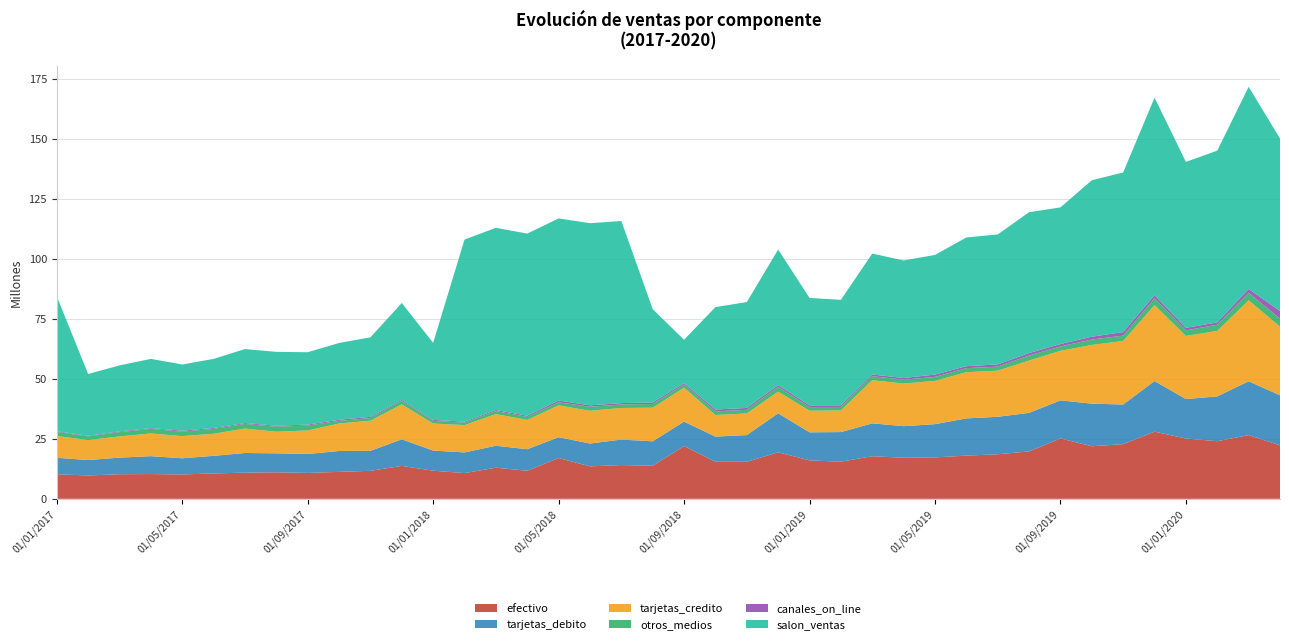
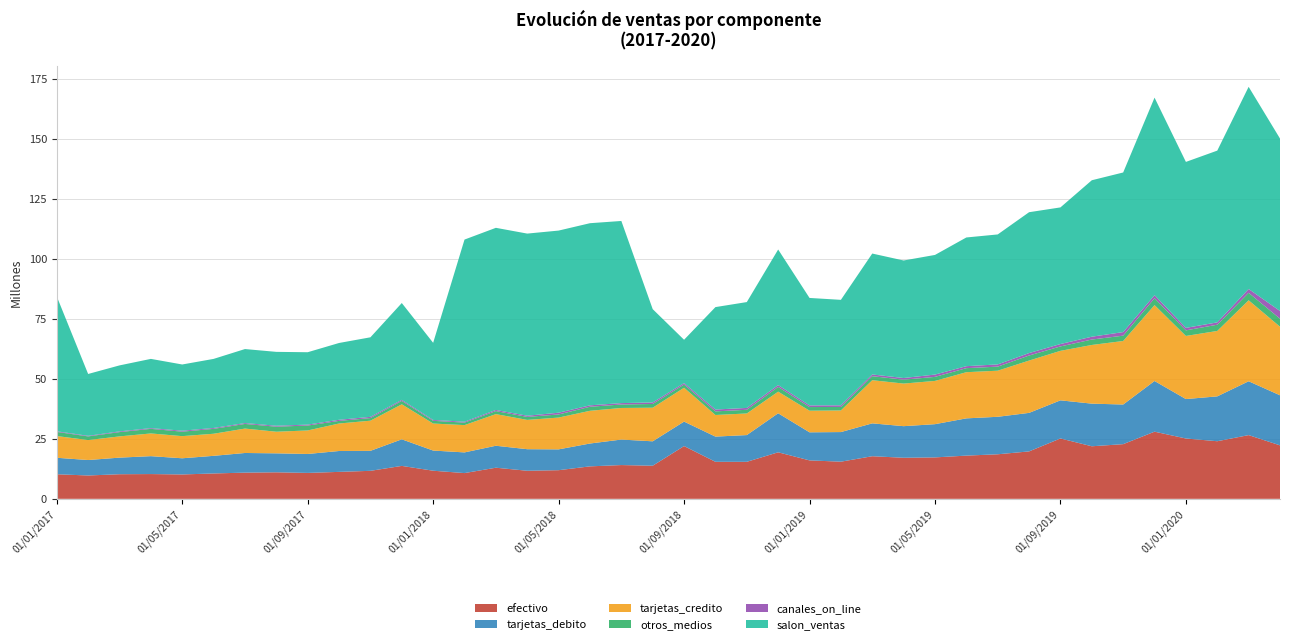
  {
    "efectivo": {
      "01/01/2017": 10,
      "01/05/2017": 10,
      "01/09/2017": 11,
      "01/01/2018": 12,
-     "01/05/2018": 17,
+     "01/05/2018": 12,
      "01/09/2018": 22,
      "01/01/2019": 16,
      "01/05/2019": 17,
      "01/09/2019": 25,
      "01/01/2020": 25
    },
    "tarjetas_debito": {
      "01/01/2017": 7,
      "01/05/2017": 7,
      "01/09/2017": 8,
      "01/01/2018": 8,
      "01/05/2018": 9,
      "01/09/2018": 10,
      "01/01/2019": 12,
      "01/05/2019": 14,
      "01/09/2019": 16,
      "01/01/2020": 16
    },
    "tarjetas_credito": {
      "01/01/2017": 9,
      "01/05/2017": 9,
      "01/09/2017": 10,
      "01/01/2018": 11,
      "01/05/2018": 13,
      "01/09/2018": 14,
      "01/01/2019": 9,
      "01/05/2019": 18,
      "01/09/2019": 21,
      "01/01/2020": 26
    },
    "salon_ventas": {
      "01/01/2017": 56,
      "01/05/2017": 28,
      "01/09/2017": 30,
      "01/01/2018": 32,
      "01/05/2018": 76,
      "01/09/2018": 18,
      "01/01/2019": 45,
      "01/05/2019": 50,
      "01/09/2019": 57,
      "01/01/2020": 69
    }
  }
